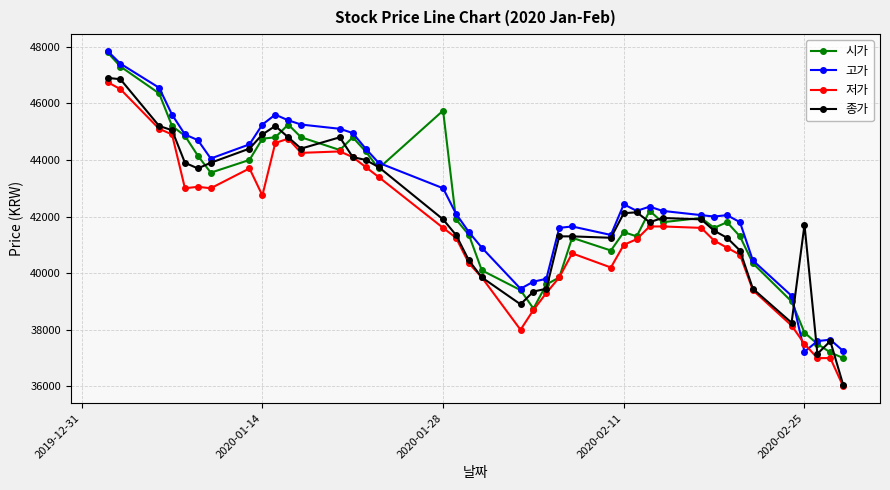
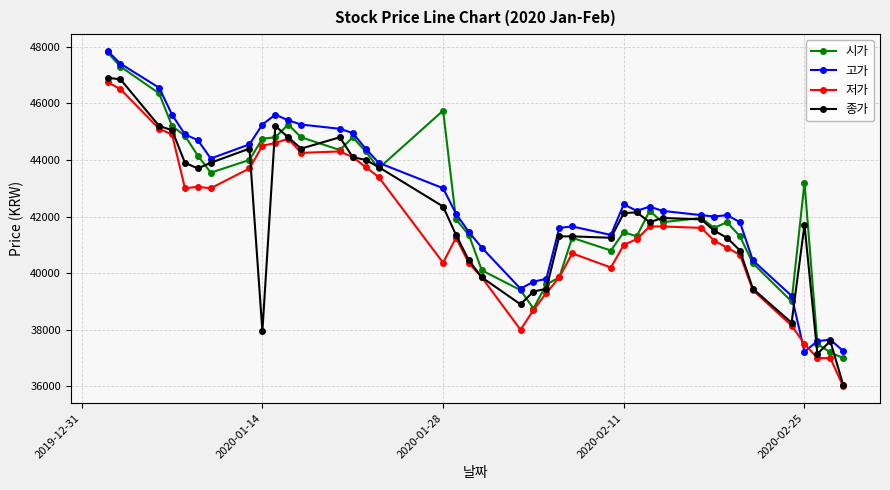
  {
    "시가": {
      "2020-01-14": 44800,
      "2020-01-28": 45700,
      "2020-02-11": 41500,
-     "2020-02-25": 37900
+     "2020-02-25": 43200
    },
    "고가": {
      "2020-01-14": 45300,
      "2020-01-28": 43000,
      "2020-02-11": 42400,
      "2020-02-25": 37200
    },
    "저가": {
-     "2020-01-14": 42700,
-     "2020-01-28": 41600,
+     "2020-01-14": 44500,
+     "2020-01-28": 40400,
      "2020-02-11": 41000,
      "2020-02-25": 37500
    },
    "종가": {
-     "2020-01-14": 44900,
-     "2020-01-28": 41900,
+     "2020-01-14": 38000,
+     "2020-01-28": 42400,
      "2020-02-11": 42100,
      "2020-02-25": 41700
    }
  }
